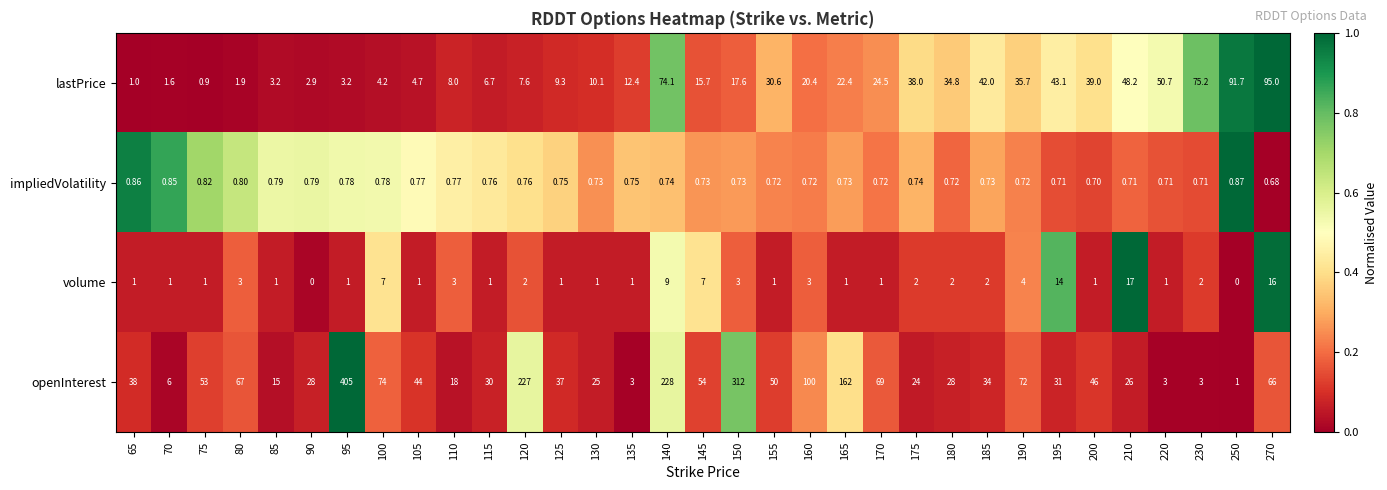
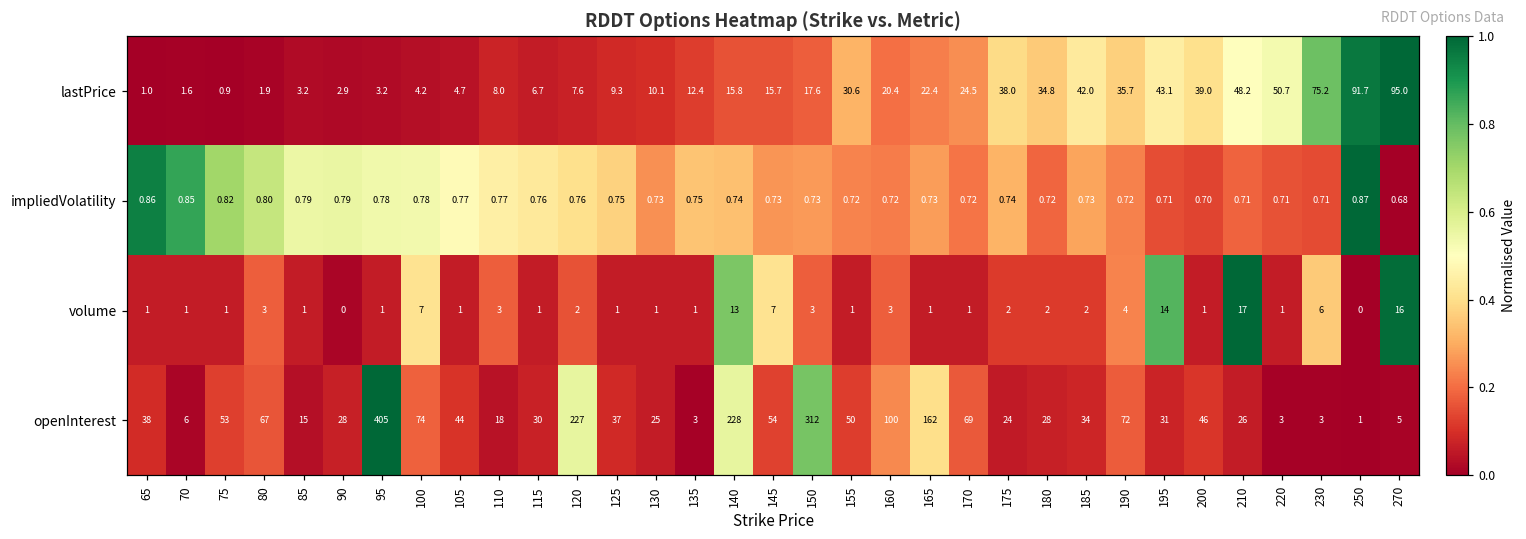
  {
    "lastPrice": {
      "65": 1.0,
      "70": 1.6,
      "75": 0.9,
      "80": 1.9,
      "85": 3.2,
      "90": 2.9,
      "95": 3.2,
      "100": 4.2,
      "105": 4.7,
      "110": 8.0,
      "115": 6.7,
      "120": 7.6,
      "125": 9.3,
      "130": 10.1,
      "135": 12.4,
-     "140": 74.1,
+     "140": 15.8,
      "145": 15.7,
      "150": 17.6,
      "155": 30.6,
      "160": 20.4,
      "165": 22.4,
      "170": 24.5,
      "175": 38.0,
      "180": 34.8,
      "185": 42.0,
      "190": 35.7,
      "195": 43.1,
      "200": 39.0,
      "210": 48.2,
      "220": 50.7,
      "230": 75.2,
      "250": 91.7,
      "270": 95.0
    },
    "impliedVolatility": {
      "65": 0.86,
      "70": 0.85,
      "75": 0.82,
      "80": 0.80,
      "85": 0.79,
      "90": 0.79,
      "95": 0.78,
      "100": 0.78,
      "105": 0.77,
      "110": 0.77,
      "115": 0.76,
      "120": 0.76,
      "125": 0.75,
      "130": 0.73,
      "135": 0.75,
      "140": 0.74,
      "145": 0.73,
      "150": 0.73,
      "155": 0.72,
      "160": 0.72,
      "165": 0.73,
      "170": 0.72,
      "175": 0.74,
      "180": 0.72,
      "185": 0.73,
      "190": 0.72,
      "195": 0.71,
      "200": 0.70,
      "210": 0.71,
      "220": 0.71,
      "230": 0.71,
      "250": 0.87,
      "270": 0.68
    },
    "volume": {
      "65": 1,
      "70": 1,
      "75": 1,
      "80": 3,
      "85": 1,
      "90": 0,
      "95": 1,
      "100": 7,
      "105": 1,
      "110": 3,
      "115": 1,
      "120": 2,
      "125": 1,
      "130": 1,
      "135": 1,
-     "140": 9,
+     "140": 13,
      "145": 7,
      "150": 3,
      "155": 1,
      "160": 3,
      "165": 1,
      "170": 1,
      "175": 2,
      "180": 2,
      "185": 2,
      "190": 4,
      "195": 14,
      "200": 1,
      "210": 17,
      "220": 1,
-     "230": 2,
+     "230": 6,
      "250": 0,
      "270": 16
    },
    "openInterest": {
      "65": 38,
      "70": 6,
      "75": 53,
      "80": 67,
      "85": 15,
      "90": 28,
      "95": 405,
      "100": 74,
      "105": 44,
      "110": 18,
      "115": 30,
      "120": 227,
      "125": 37,
      "130": 25,
      "135": 3,
      "140": 228,
      "145": 54,
      "150": 312,
      "155": 50,
      "160": 100,
      "165": 162,
      "170": 69,
      "175": 24,
      "180": 28,
      "185": 34,
      "190": 72,
      "195": 31,
      "200": 46,
      "210": 26,
      "220": 3,
      "230": 3,
      "250": 1,
-     "270": 66
+     "270": 5
    }
  }
